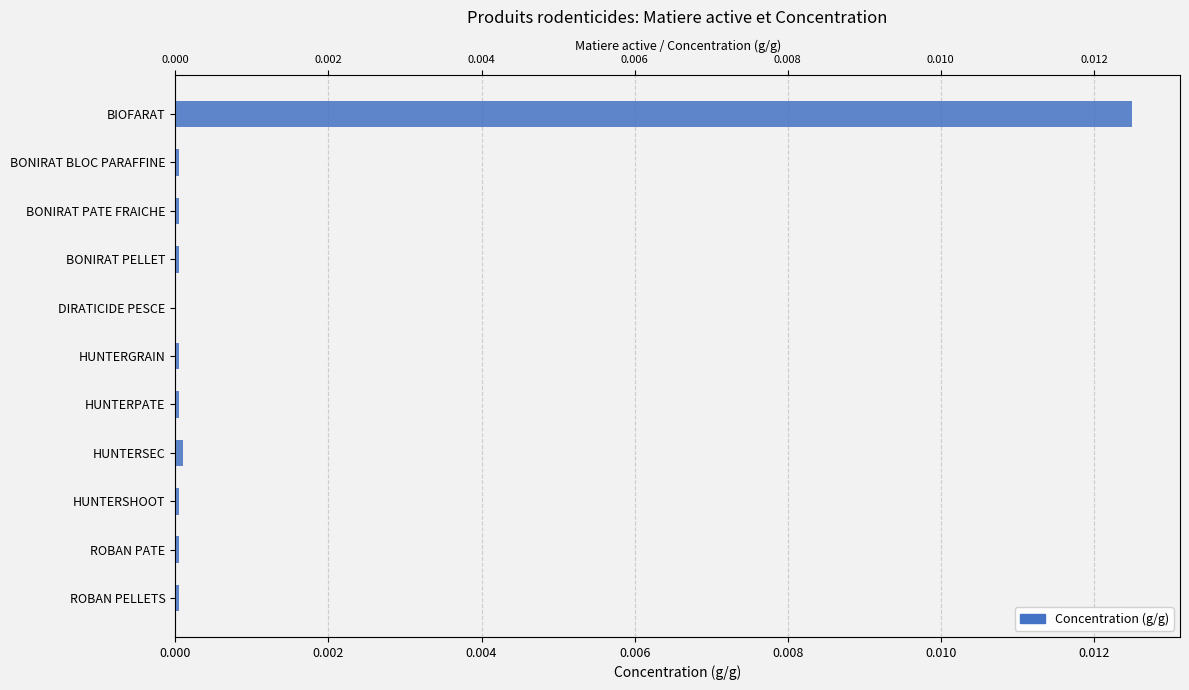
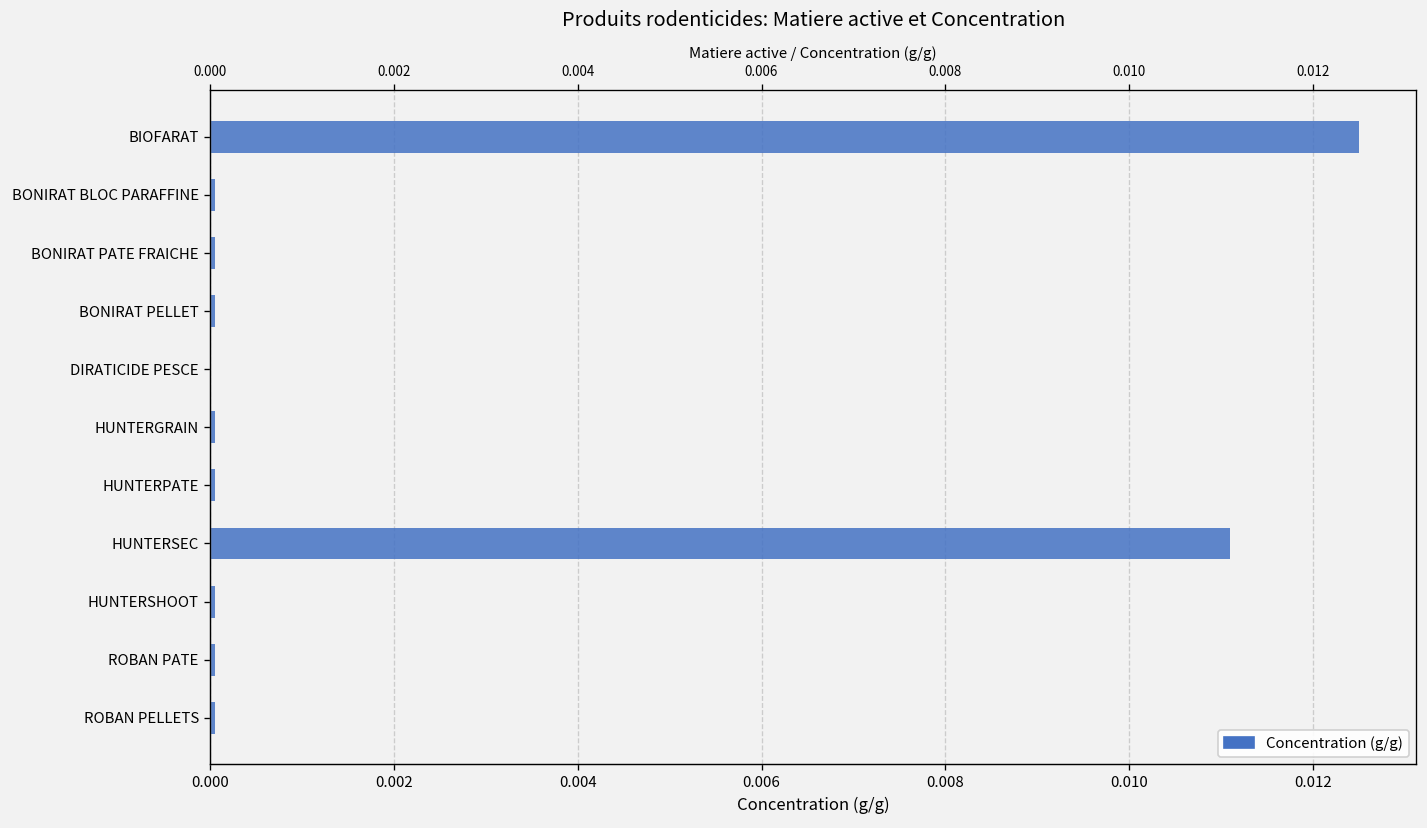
  {
    "BIOFARAT": 0.0125,
    "BONIRAT BLOC PARAFFINE": 0.0001,
    "BONIRAT PATE FRAICHE": 0.0001,
    "BONIRAT PELLET": 0.0001,
    "HUNTERGRAIN": 0.0001,
    "HUNTERPATE": 0.0001,
-   "HUNTERSEC": 0.0001,
+   "HUNTERSEC": 0.0111,
    "HUNTERSHOOT": 0.0001,
    "ROBAN PATE": 0.0001,
    "ROBAN PELLETS": 0.0001
  }
